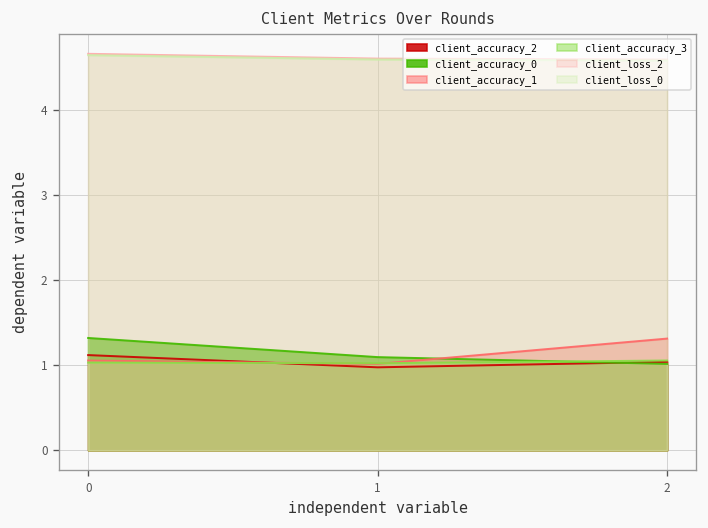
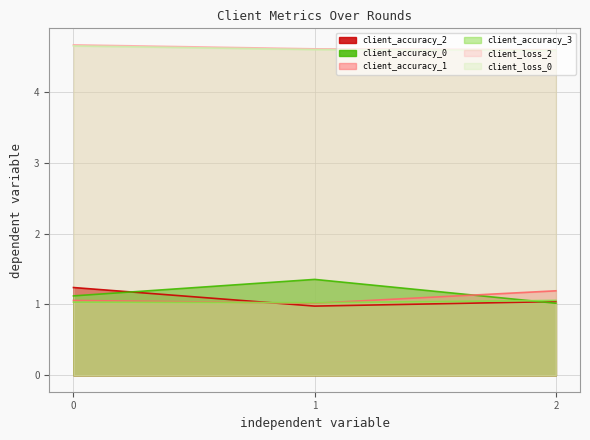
  {
    "client_accuracy_2": {
-     "0": 1.1,
+     "0": 1.2,
      "1": 1.0
    },
    "client_accuracy_0": {
-     "0": 1.3,
-     "1": 1.1
+     "0": 1.1,
+     "1": 1.4
    },
    "client_accuracy_1": {
-     "2": 1.3
+     "2": 1.2
    }
  }
